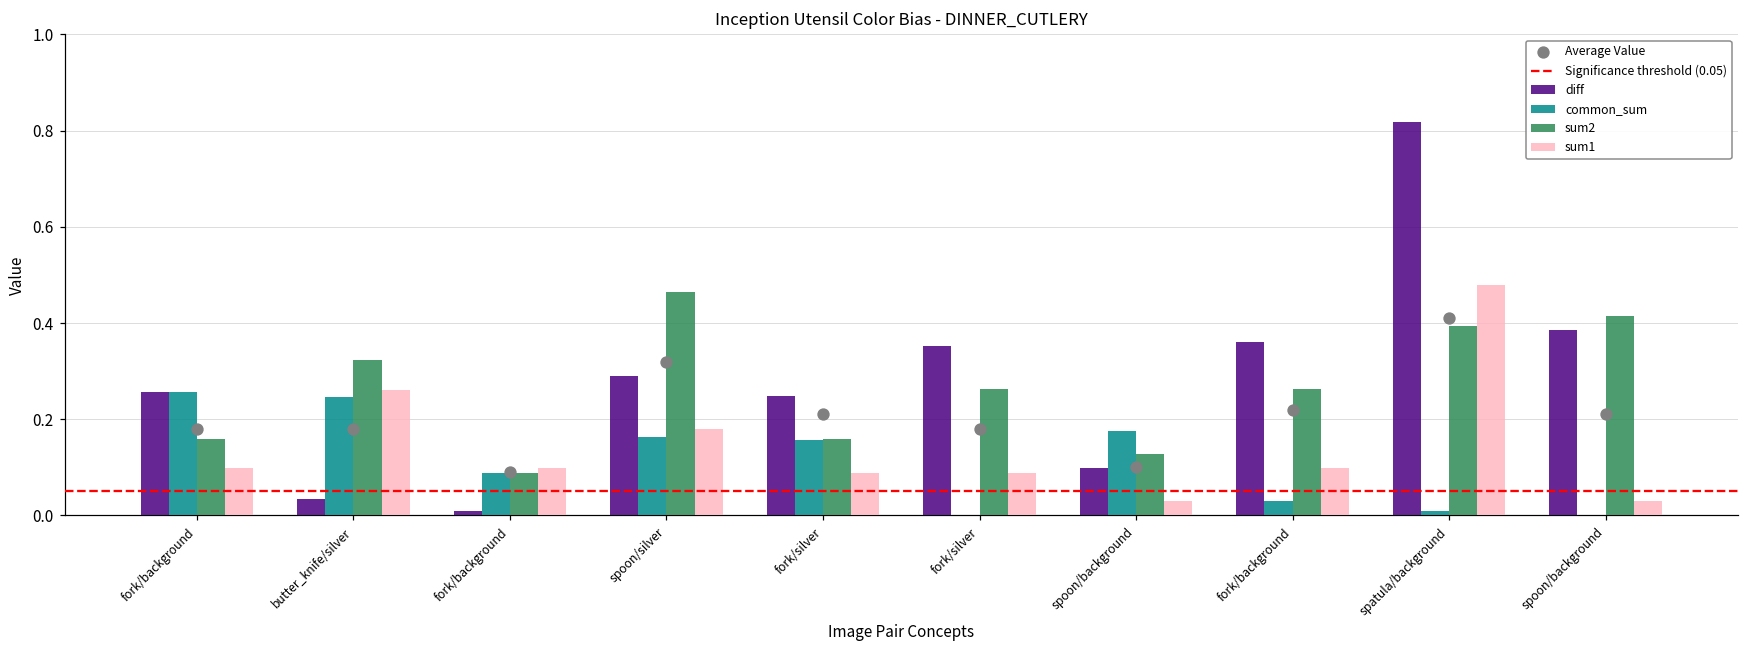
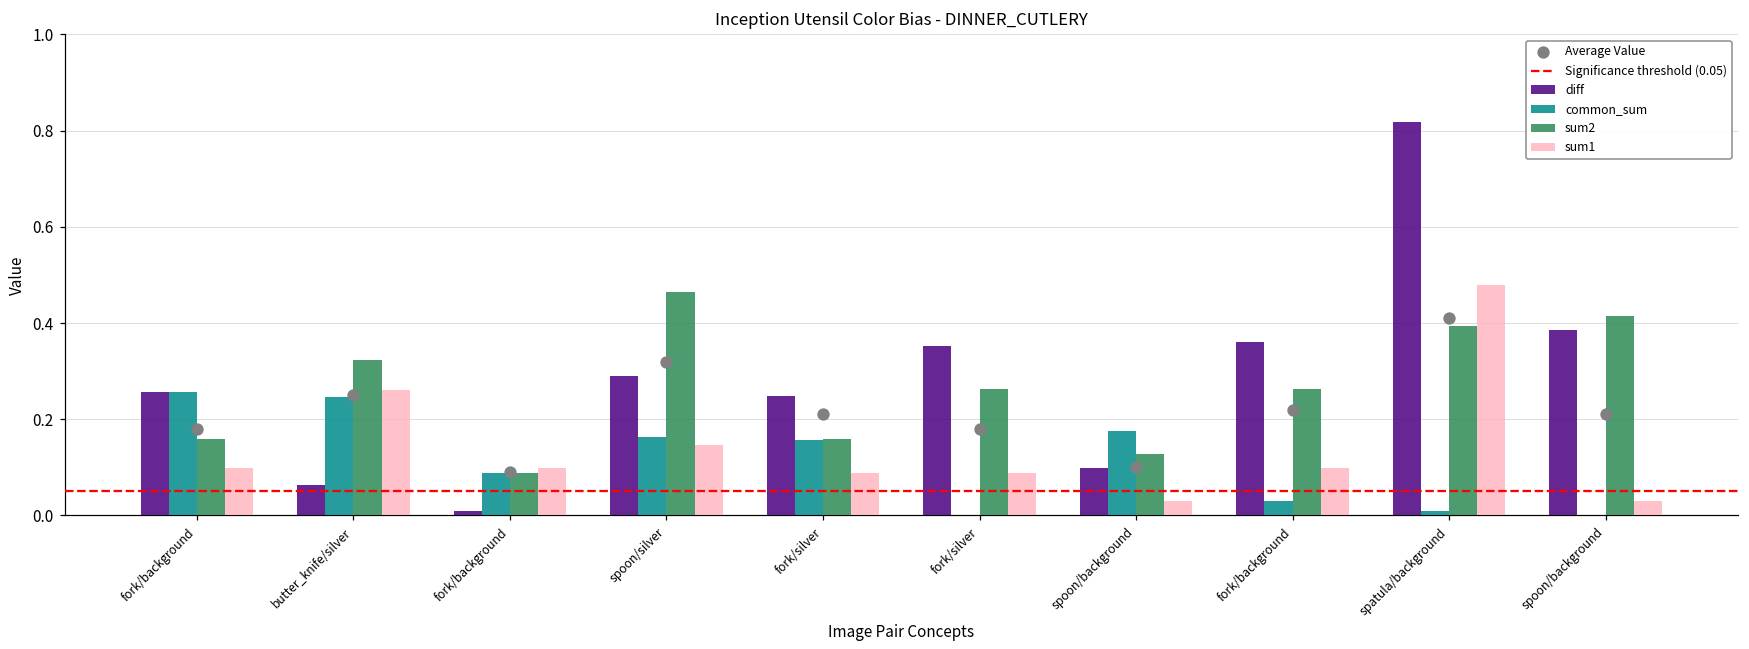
  {
    "diff": {
-     "butter_knife/silver": 0.03,
+     "butter_knife/silver": 0.06,
      "spoon/silver": 0.29,
      "spatula/background": 0.82
    },
    "Average Value": {
-     "butter_knife/silver": 0.18
+     "butter_knife/silver": 0.25
    },
    "common_sum": {
      "butter_knife/silver": 0.25,
      "spoon/silver": 0.16,
      "spatula/background": 0.01
    },
    "sum2": {
      "butter_knife/silver": 0.32,
      "spoon/silver": 0.46,
      "spatula/background": 0.39
    },
    "sum1": {
      "butter_knife/silver": 0.26,
-     "spoon/silver": 0.18,
+     "spoon/silver": 0.15,
      "spatula/background": 0.48
    }
  }
